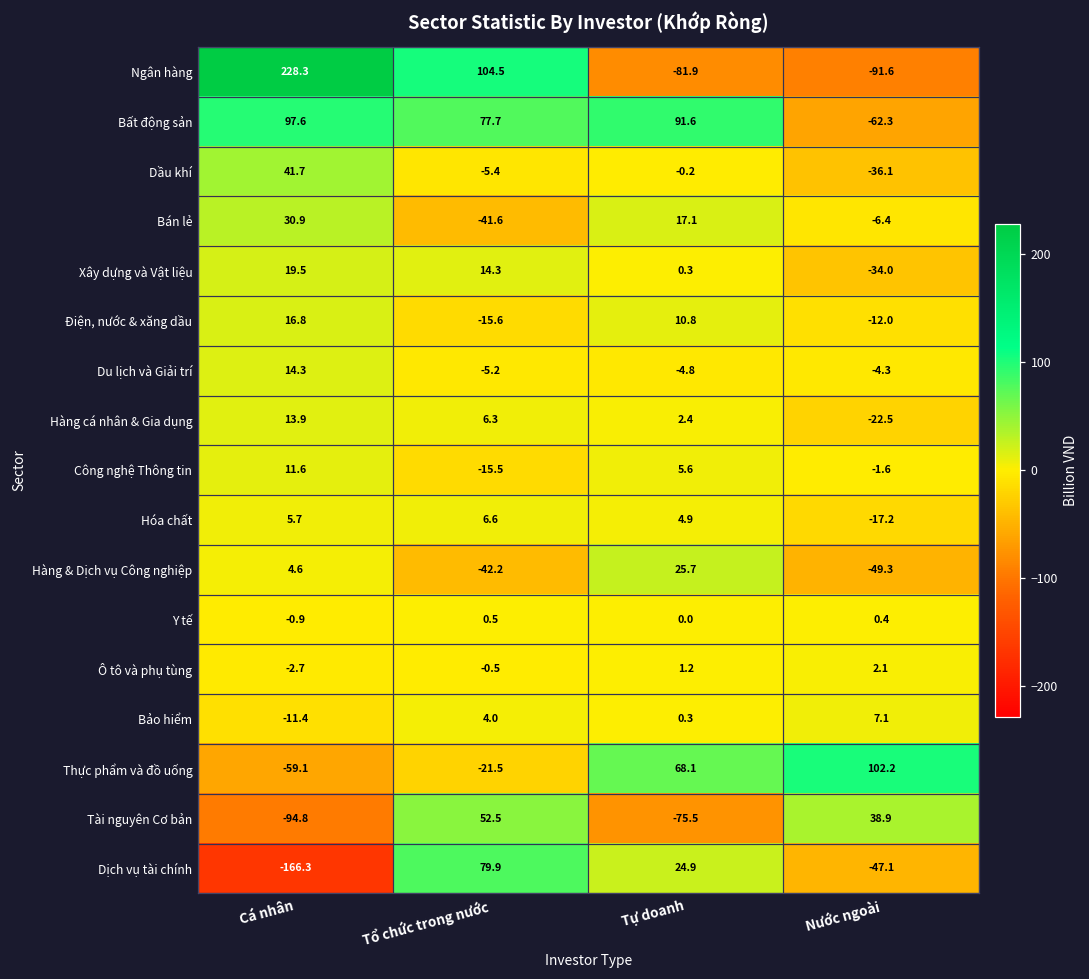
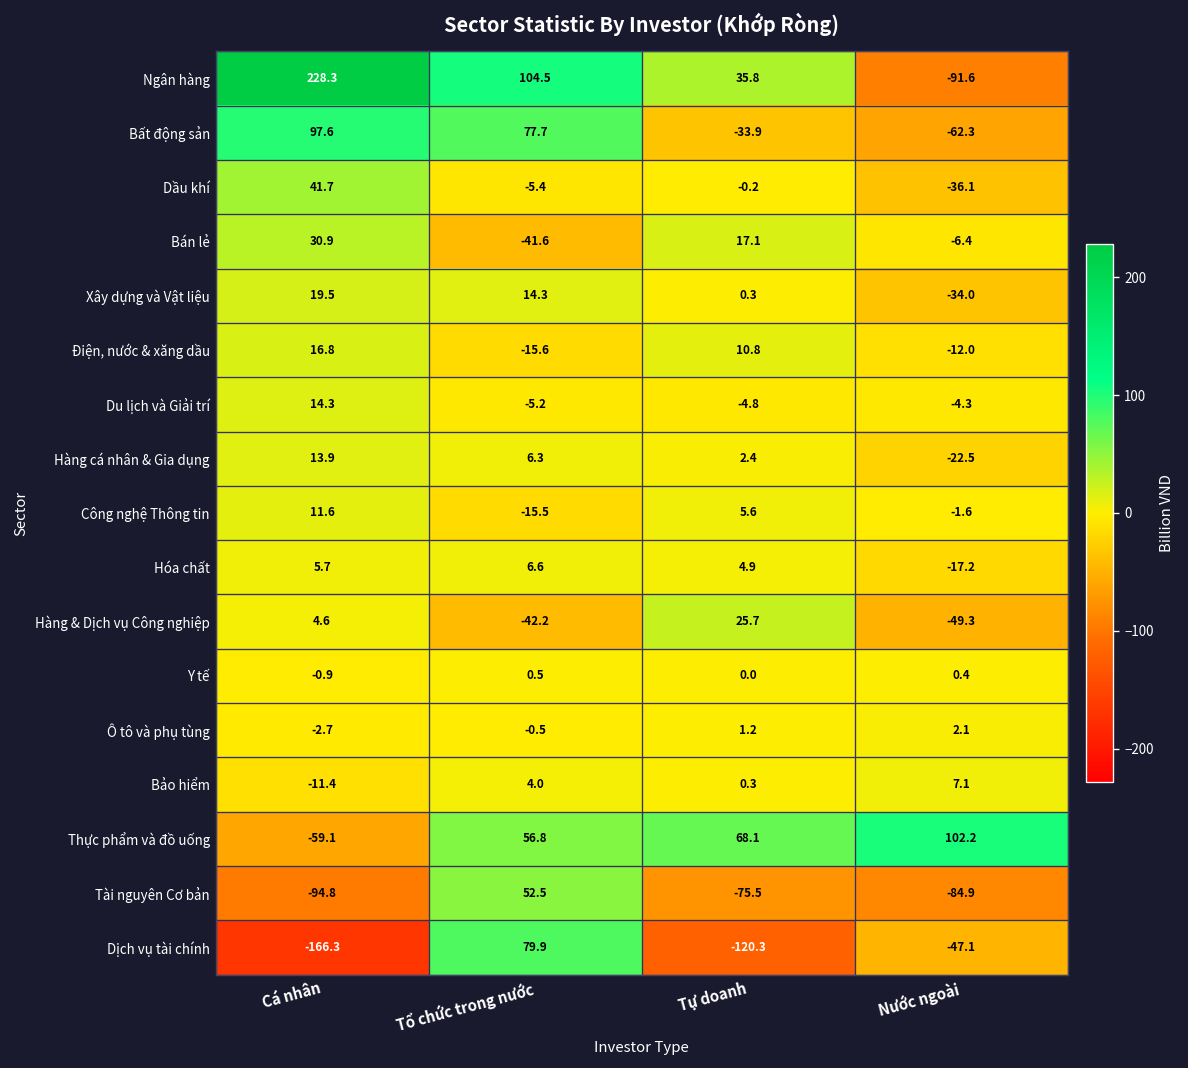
  {
    "Ngân hàng": {
      "Cá nhân": 228.3,
      "Tổ chức trong nước": 104.5,
-     "Tự doanh": -81.9,
+     "Tự doanh": 35.8,
      "Nước ngoài": -91.6
    },
    "Bất động sản": {
      "Cá nhân": 97.6,
      "Tổ chức trong nước": 77.7,
-     "Tự doanh": 91.6,
+     "Tự doanh": -33.9,
      "Nước ngoài": -62.3
    },
    "Dầu khí": {
      "Cá nhân": 41.7,
      "Tổ chức trong nước": -5.4,
      "Tự doanh": -0.2,
      "Nước ngoài": -36.1
    },
    "Bán lẻ": {
      "Cá nhân": 30.9,
      "Tổ chức trong nước": -41.6,
      "Tự doanh": 17.1,
      "Nước ngoài": -6.4
    },
    "Xây dựng và Vật liệu": {
      "Cá nhân": 19.5,
      "Tổ chức trong nước": 14.3,
      "Tự doanh": 0.3,
      "Nước ngoài": -34.0
    },
    "Điện, nước & xăng dầu": {
      "Cá nhân": 16.8,
      "Tổ chức trong nước": -15.6,
      "Tự doanh": 10.8,
      "Nước ngoài": -12.0
    },
    "Du lịch và Giải trí": {
      "Cá nhân": 14.3,
      "Tổ chức trong nước": -5.2,
      "Tự doanh": -4.8,
      "Nước ngoài": -4.3
    },
    "Hàng cá nhân & Gia dụng": {
      "Cá nhân": 13.9,
      "Tổ chức trong nước": 6.3,
      "Tự doanh": 2.4,
      "Nước ngoài": -22.5
    },
    "Công nghệ Thông tin": {
      "Cá nhân": 11.6,
      "Tổ chức trong nước": -15.5,
      "Tự doanh": 5.6,
      "Nước ngoài": -1.6
    },
    "Hóa chất": {
      "Cá nhân": 5.7,
      "Tổ chức trong nước": 6.6,
      "Tự doanh": 4.9,
      "Nước ngoài": -17.2
    },
    "Hàng & Dịch vụ Công nghiệp": {
      "Cá nhân": 4.6,
      "Tổ chức trong nước": -42.2,
      "Tự doanh": 25.7,
      "Nước ngoài": -49.3
    },
    "Y tế": {
      "Cá nhân": -0.9,
      "Tổ chức trong nước": 0.5,
      "Tự doanh": 0.0,
      "Nước ngoài": 0.4
    },
    "Ô tô và phụ tùng": {
      "Cá nhân": -2.7,
      "Tổ chức trong nước": -0.5,
      "Tự doanh": 1.2,
      "Nước ngoài": 2.1
    },
    "Bảo hiểm": {
      "Cá nhân": -11.4,
      "Tổ chức trong nước": 4.0,
      "Tự doanh": 0.3,
      "Nước ngoài": 7.1
    },
    "Thực phẩm và đồ uống": {
      "Cá nhân": -59.1,
-     "Tổ chức trong nước": -21.5,
+     "Tổ chức trong nước": 56.8,
      "Tự doanh": 68.1,
      "Nước ngoài": 102.2
    },
    "Tài nguyên Cơ bản": {
      "Cá nhân": -94.8,
      "Tổ chức trong nước": 52.5,
      "Tự doanh": -75.5,
-     "Nước ngoài": 38.9
+     "Nước ngoài": -84.9
    },
    "Dịch vụ tài chính": {
      "Cá nhân": -166.3,
      "Tổ chức trong nước": 79.9,
-     "Tự doanh": 24.9,
+     "Tự doanh": -120.3,
      "Nước ngoài": -47.1
    }
  }
